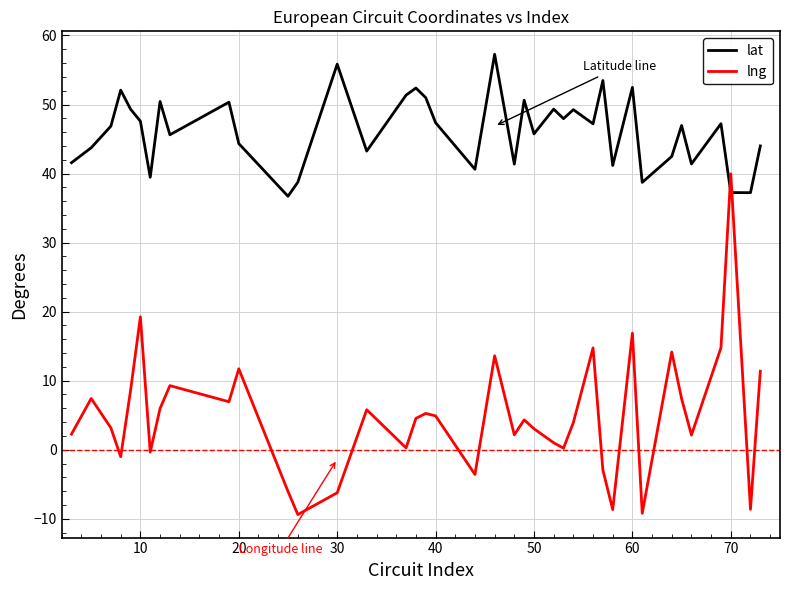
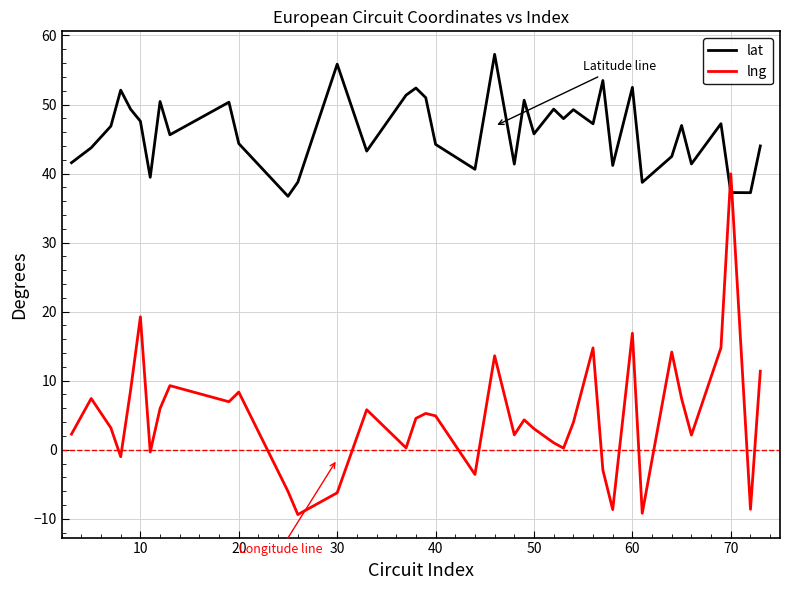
  {
    "lat": {
      "10": 48,
      "20": 44,
      "30": 56,
-     "40": 47,
+     "40": 44,
      "50": 46,
      "60": 52,
      "70": 37
    },
    "lng": {
      "10": 19,
-     "20": 12,
+     "20": 8,
      "30": -6,
      "40": 5,
      "50": 3,
      "60": 17,
      "70": 40
    }
  }
